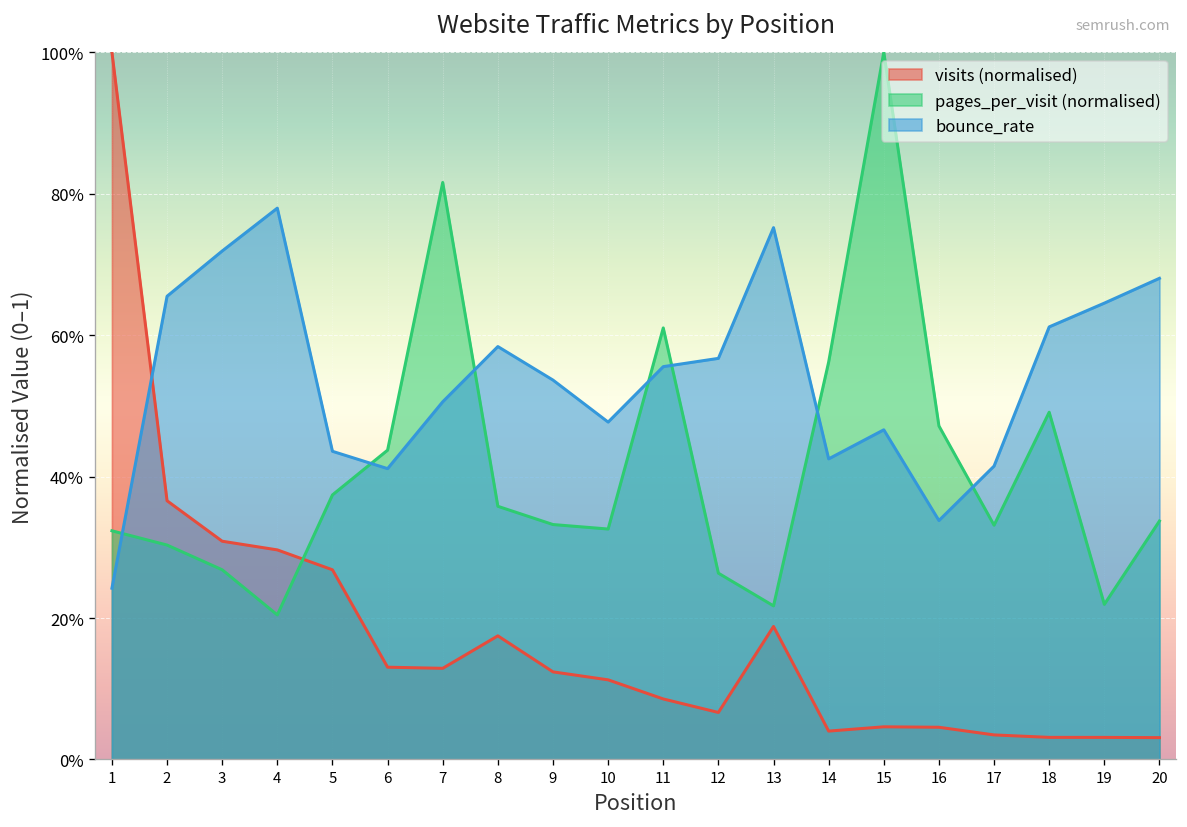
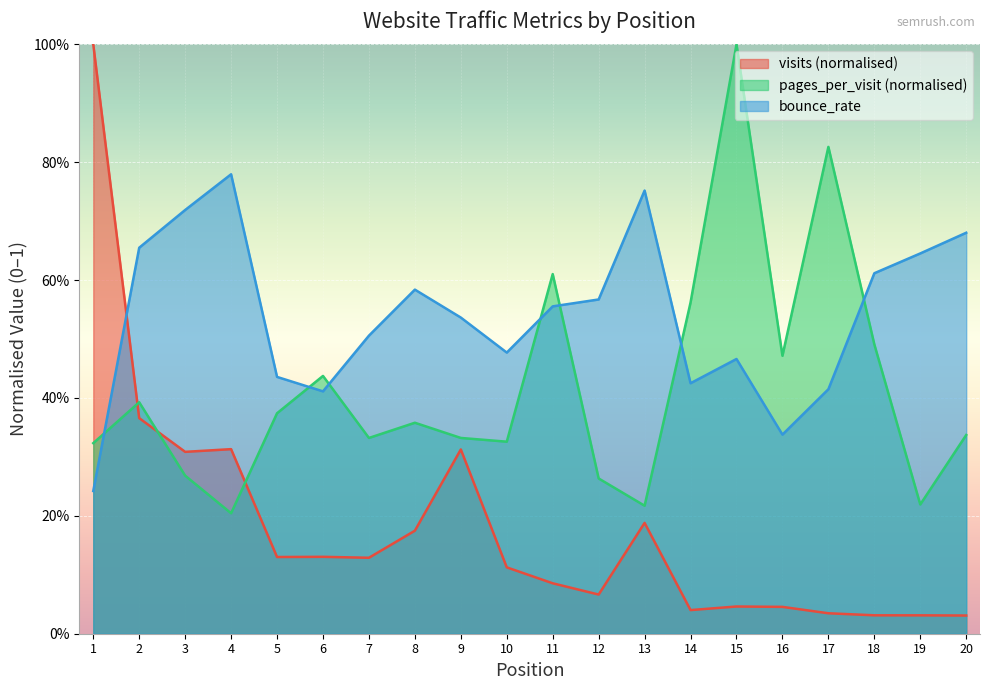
  {
    "visits (normalised)": {
      "1": "100%",
      "2": "37%",
      "3": "31%",
-     "4": "30%",
-     "5": "27%",
+     "4": "31%",
+     "5": "13%",
      "6": "13%",
      "7": "13%",
      "8": "17%",
-     "9": "12%",
+     "9": "31%",
      "10": "11%",
      "11": "9%",
      "12": "7%",
      "13": "19%",
      "14": "4%",
      "15": "5%",
      "16": "5%",
      "17": "3%",
      "18": "3%",
      "19": "3%",
      "20": "3%"
    },
    "pages_per_visit (normalised)": {
      "1": "32%",
-     "2": "30%",
+     "2": "39%",
      "3": "27%",
      "4": "20%",
      "5": "37%",
      "6": "44%",
-     "7": "82%",
+     "7": "33%",
      "8": "36%",
      "9": "33%",
      "10": "33%",
      "11": "61%",
      "12": "26%",
      "13": "22%",
      "14": "56%",
      "15": "100%",
      "16": "47%",
-     "17": "33%",
+     "17": "83%",
      "18": "49%",
      "19": "22%",
      "20": "34%"
    },
    "bounce_rate": {
      "1": "24%",
      "2": "65%",
      "3": "72%",
      "4": "78%",
      "5": "44%",
      "6": "41%",
      "7": "51%",
      "8": "58%",
      "9": "54%",
      "10": "48%",
      "11": "56%",
      "12": "57%",
      "13": "75%",
      "14": "43%",
      "15": "47%",
      "16": "34%",
      "17": "41%",
      "18": "61%",
      "19": "65%",
      "20": "68%"
    }
  }
